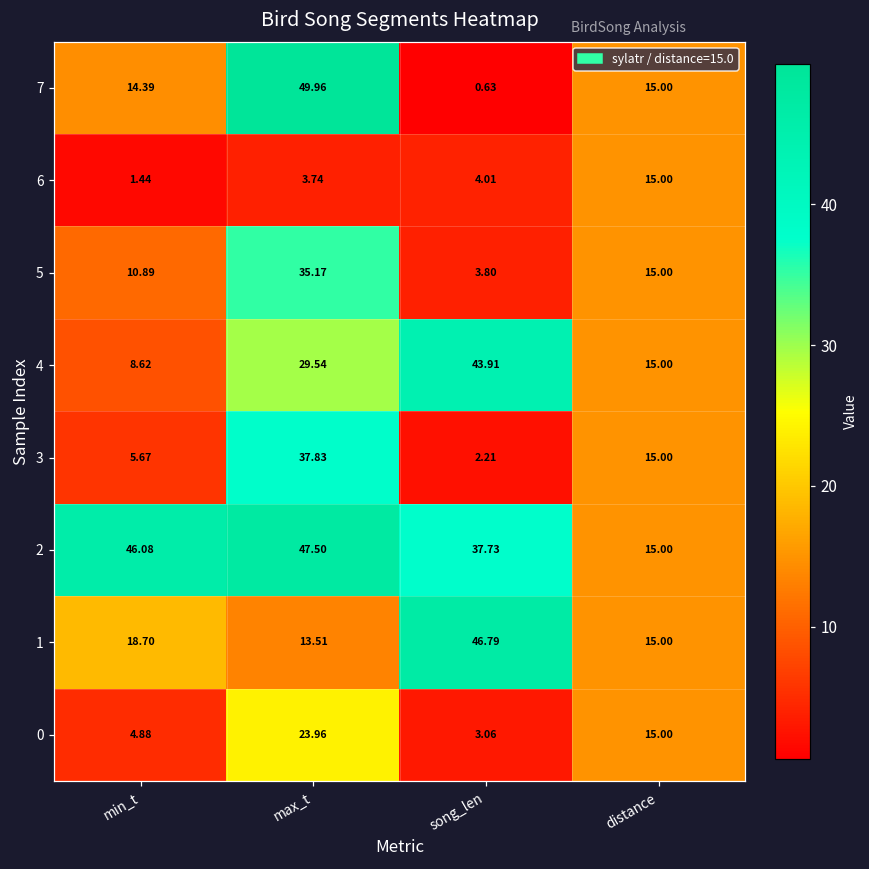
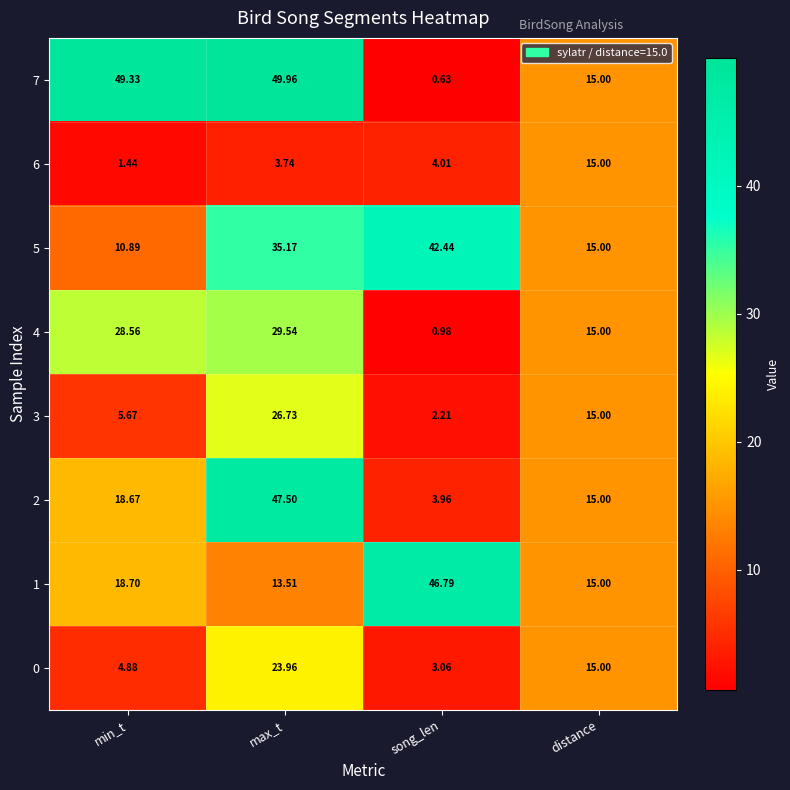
  {
    "7": {
-     "min_t": 14.39,
+     "min_t": 49.33,
      "max_t": 49.96,
      "song_len": 0.63,
      "distance": 15.00
    },
    "6": {
      "min_t": 1.44,
      "max_t": 3.74,
      "song_len": 4.01,
      "distance": 15.00
    },
    "5": {
      "min_t": 10.89,
      "max_t": 35.17,
-     "song_len": 3.80,
+     "song_len": 42.44,
      "distance": 15.00
    },
    "4": {
-     "min_t": 8.62,
+     "min_t": 28.56,
      "max_t": 29.54,
-     "song_len": 43.91,
+     "song_len": 0.98,
      "distance": 15.00
    },
    "3": {
      "min_t": 5.67,
-     "max_t": 37.83,
+     "max_t": 26.73,
      "song_len": 2.21,
      "distance": 15.00
    },
    "2": {
-     "min_t": 46.08,
+     "min_t": 18.67,
      "max_t": 47.50,
-     "song_len": 37.73,
+     "song_len": 3.96,
      "distance": 15.00
    },
    "1": {
      "min_t": 18.70,
      "max_t": 13.51,
      "song_len": 46.79,
      "distance": 15.00
    },
    "0": {
      "min_t": 4.88,
      "max_t": 23.96,
      "song_len": 3.06,
      "distance": 15.00
    }
  }
